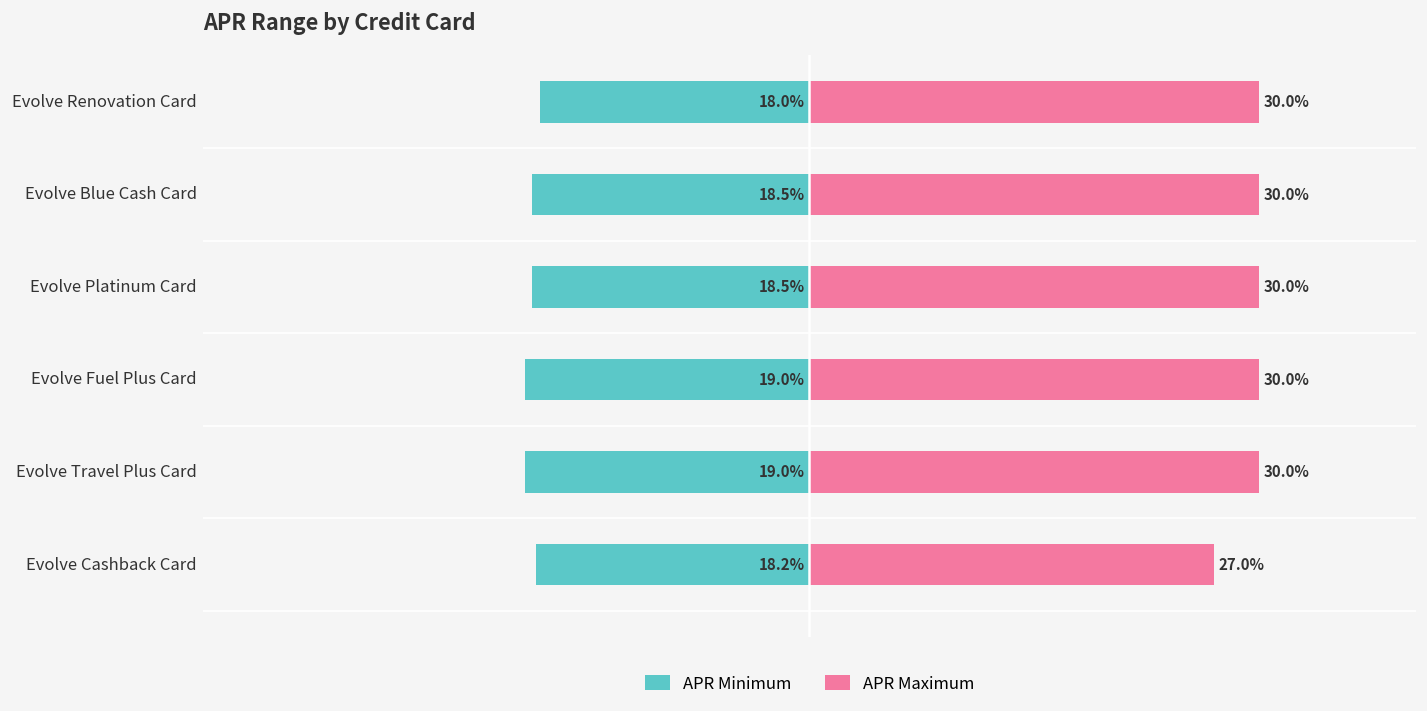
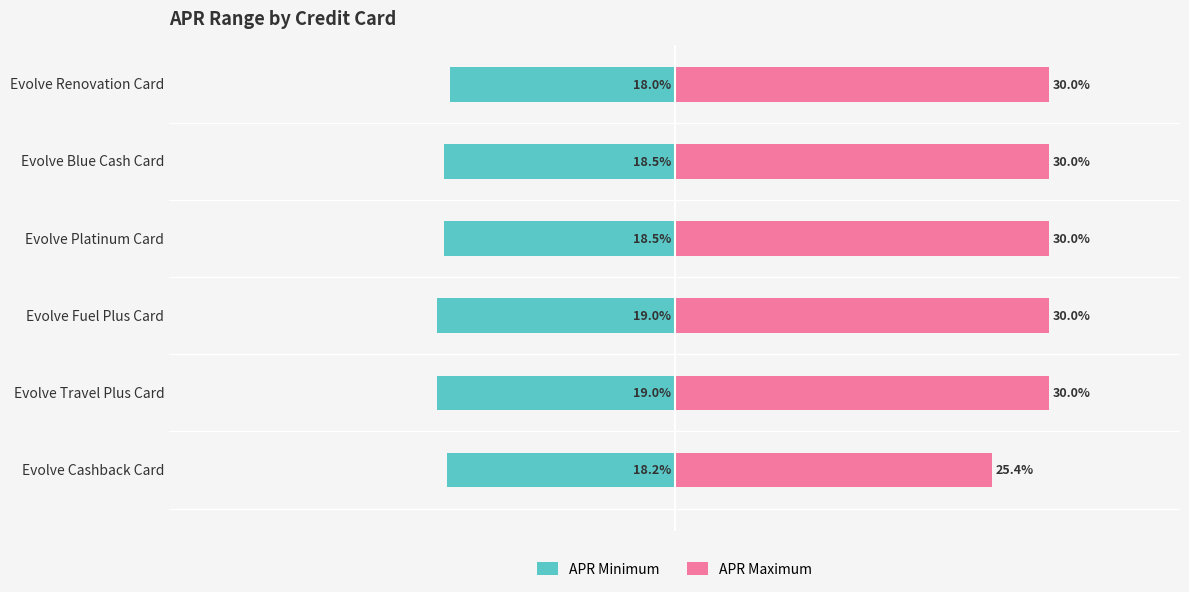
  {
    "APR Maximum": {
      "Evolve Renovation Card": "30.0%",
      "Evolve Blue Cash Card": "30.0%",
      "Evolve Platinum Card": "30.0%",
      "Evolve Fuel Plus Card": "30.0%",
      "Evolve Travel Plus Card": "30.0%",
-     "Evolve Cashback Card": "27.0%"
+     "Evolve Cashback Card": "25.4%"
    }
  }
